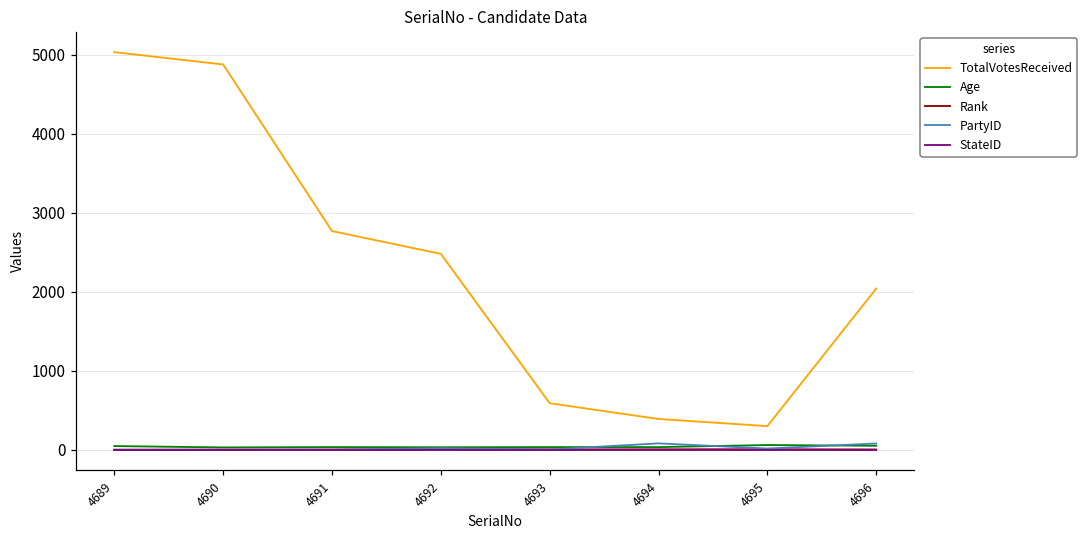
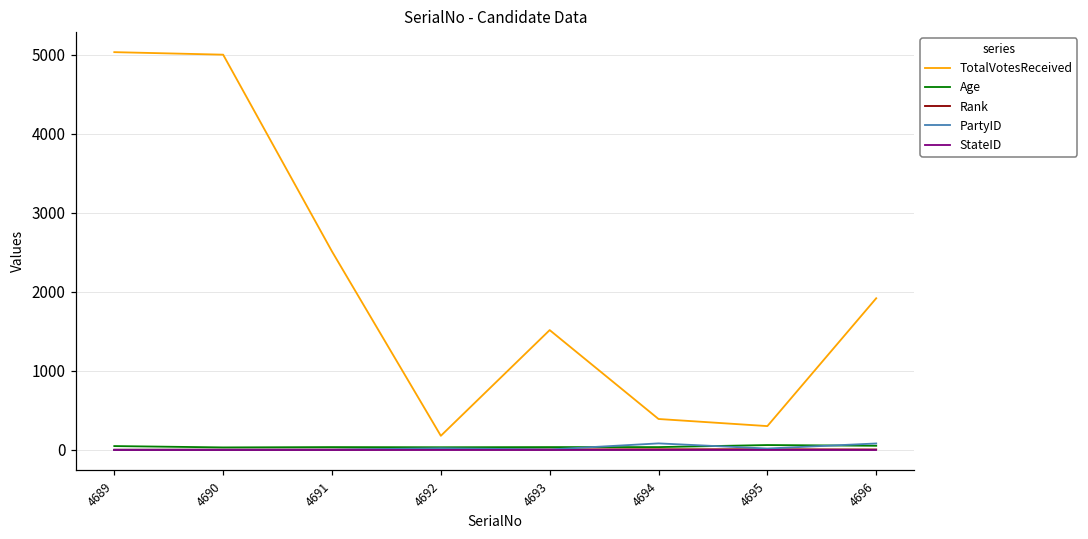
  {
    "TotalVotesReceived": {
      "4689": 5000,
-     "4690": 4900,
-     "4691": 2800,
-     "4692": 2500,
-     "4693": 600,
+     "4690": 5000,
+     "4691": 2500,
+     "4692": 200,
+     "4693": 1500,
      "4694": 400,
      "4695": 300,
-     "4696": 2000
+     "4696": 1900
    },
    "Age": {
      "4689": 0,
      "4695": 100
    },
    "PartyID": {
      "4694": 100
    }
  }
